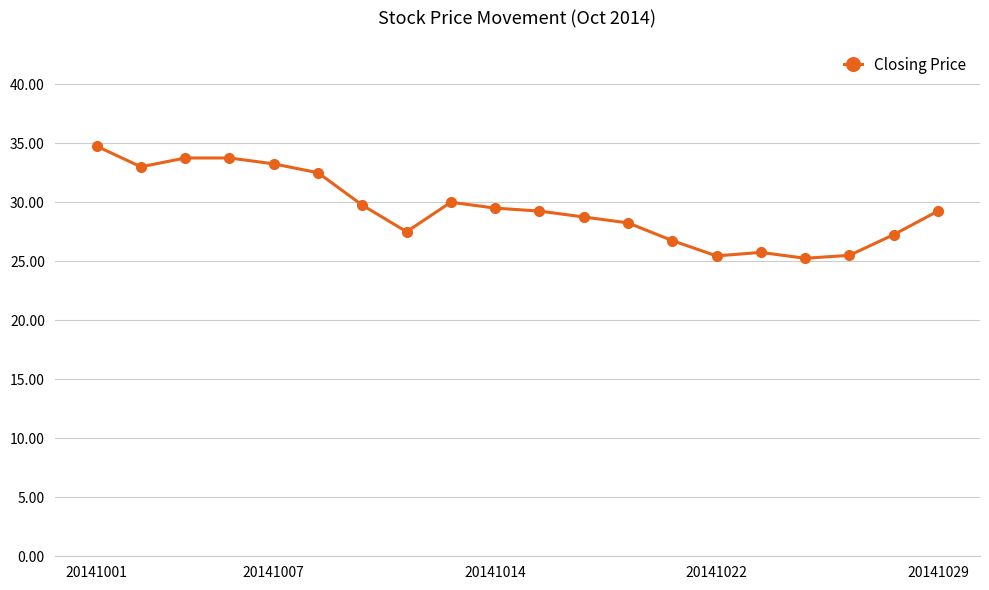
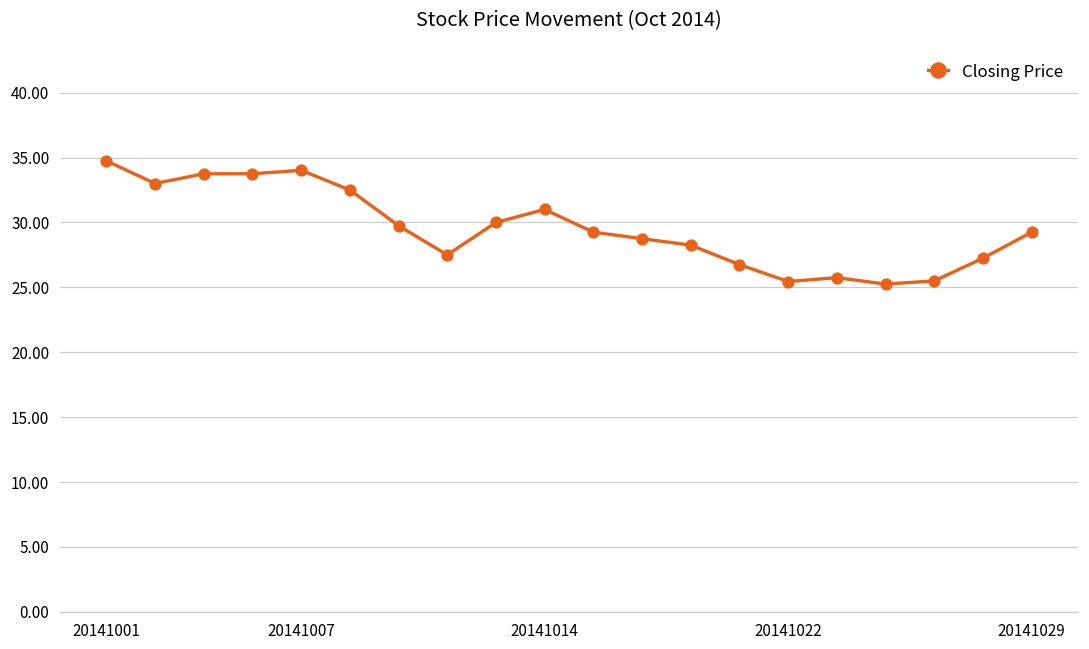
  {
    "20141001": 34.8,
-   "20141007": 33.3,
-   "20141014": 29.5,
+   "20141007": 34.0,
+   "20141014": 31.0,
    "20141022": 25.5,
    "20141029": 29.3
  }
